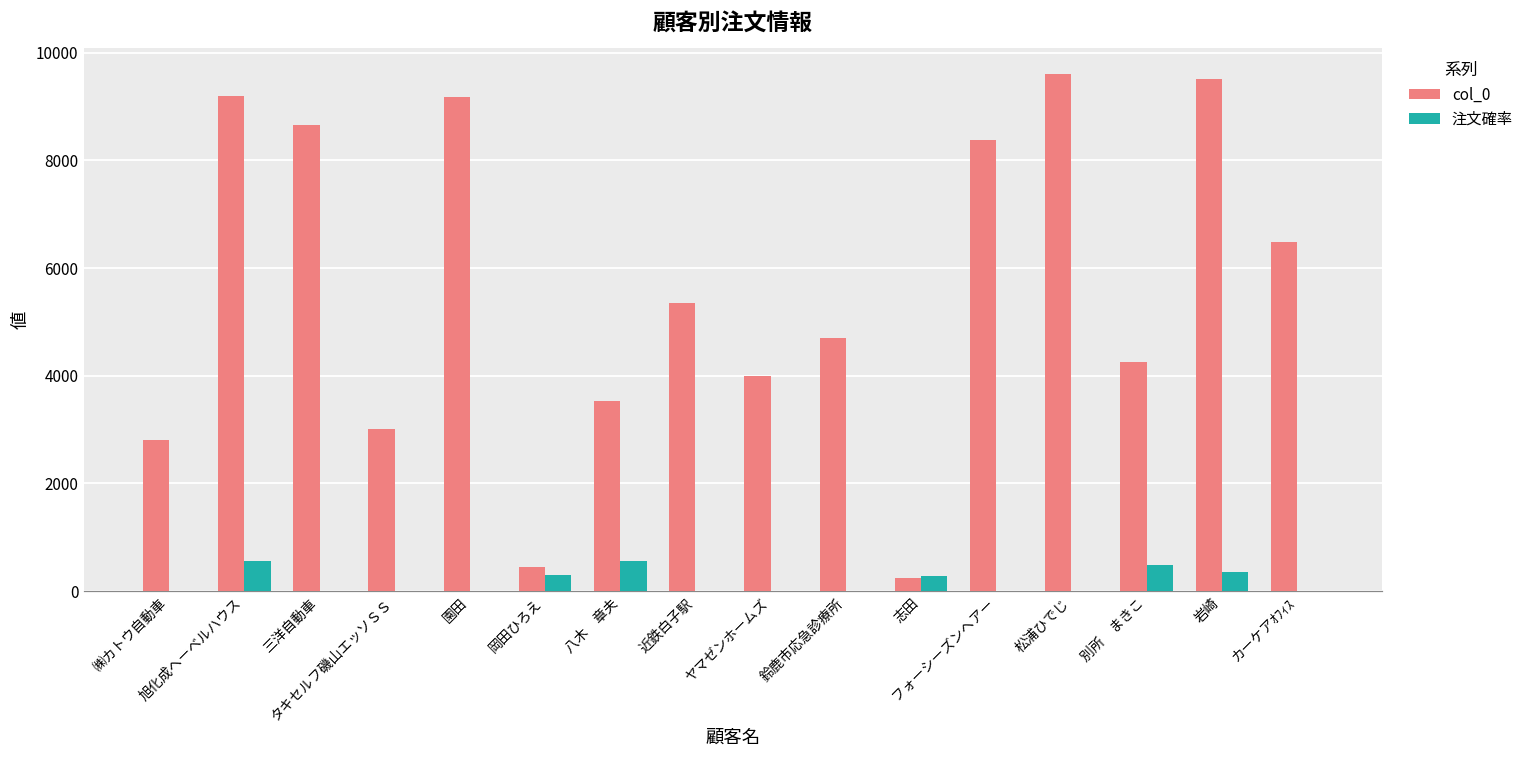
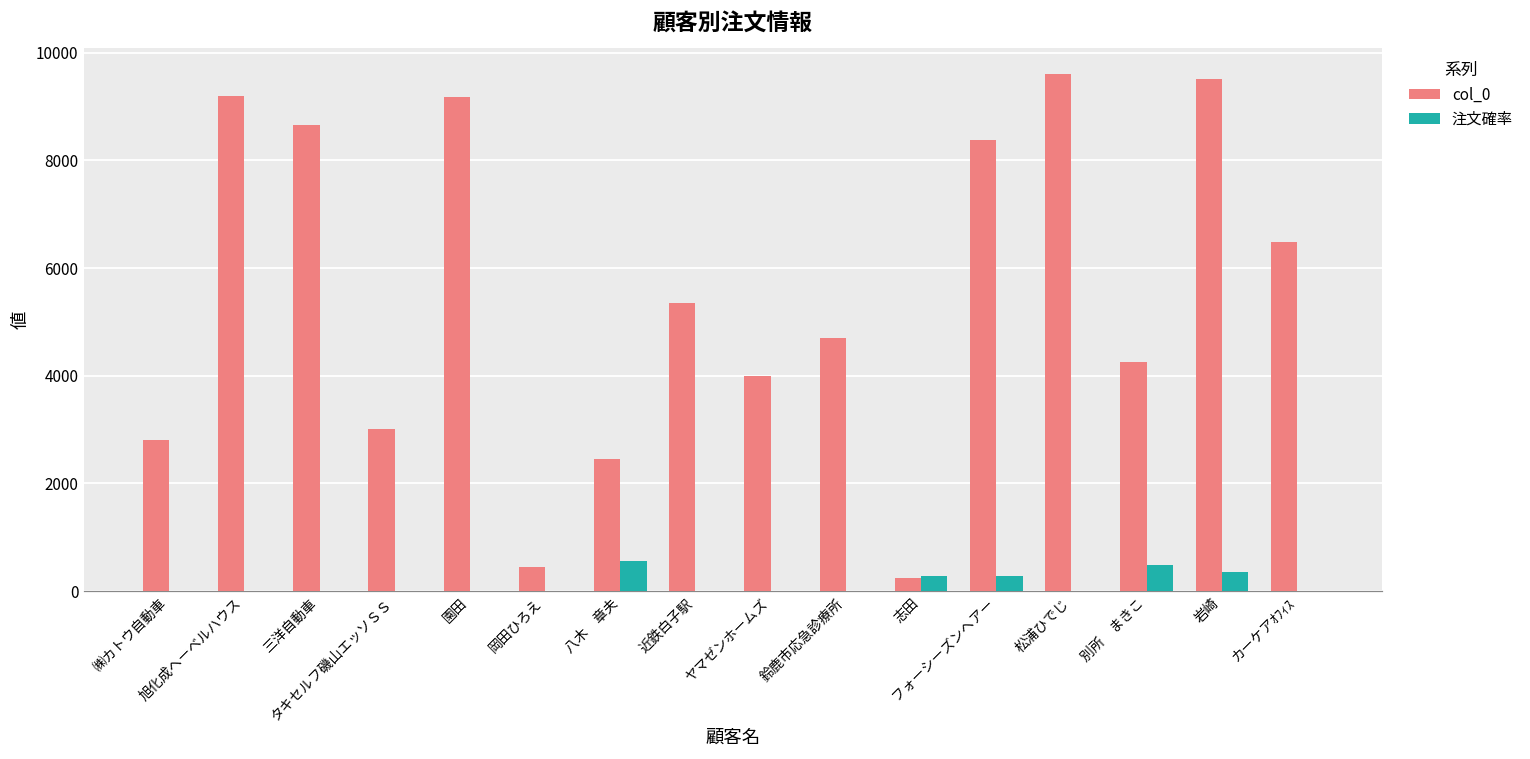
  {
    "col_0": {
      "㈱カトウ自動車": 2800,
      "旭化成ヘーベルハウス": 9200,
      "三洋自動車": 8700,
      "タキセルフ磯山エッソＳＳ": 3000,
      "園田": 9200,
      "岡田ひろえ": 400,
-     "八木 章夫": 3500,
+     "八木 章夫": 2500,
      "近鉄白子駅": 5300,
      "ヤマゼンホームズ": 4000,
      "鈴鹿市応急診療所": 4700,
      "志田": 300,
      "フォーシーズンヘアー": 8400,
      "松浦ひでじ": 9600,
      "別所 まきこ": 4300,
      "岩崎": 9500,
      "カーケアｵﾌｨｽ": 6500
    },
    "注文確率": {
-     "旭化成ヘーベルハウス": 600,
-     "岡田ひろえ": 300,
+     "旭化成ヘーベルハウス": 0,
+     "岡田ひろえ": 0,
      "八木 章夫": 600,
      "志田": 300,
-     "フォーシーズンヘアー": 0,
+     "フォーシーズンヘアー": 300,
      "別所 まきこ": 500,
      "岩崎": 300
    }
  }
